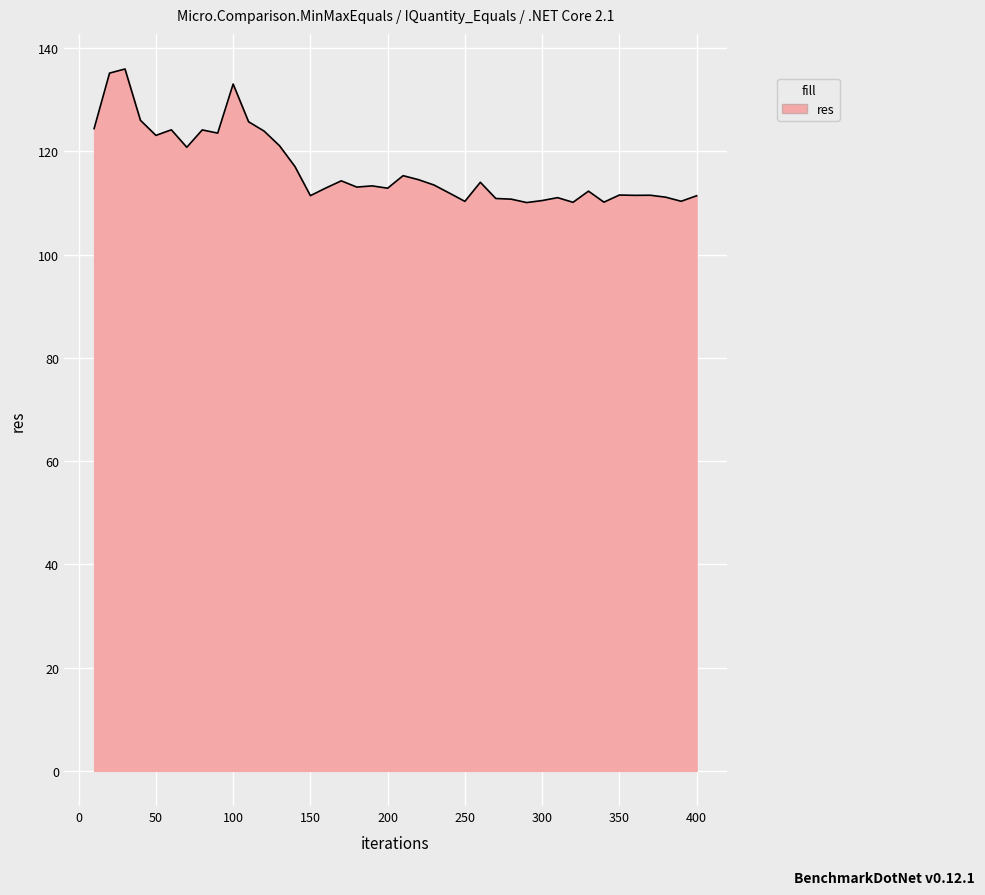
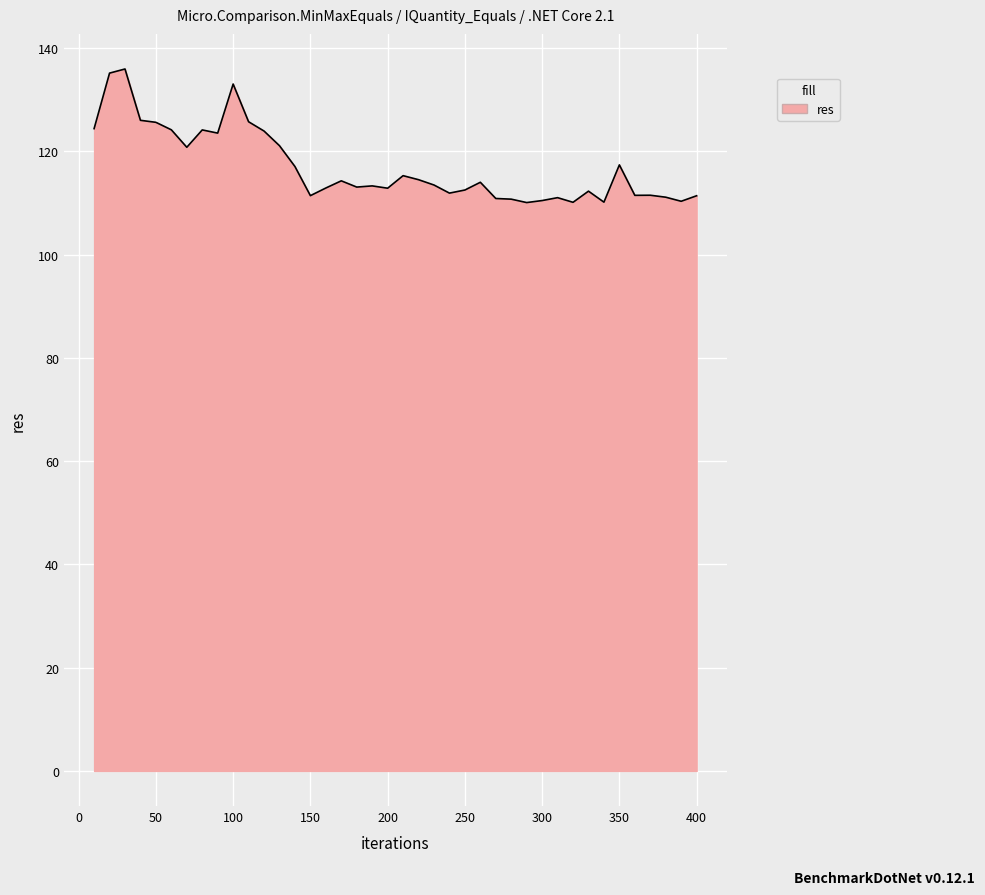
  {
-   "50": 123,
+   "50": 126,
    "100": 133,
    "150": 111,
    "200": 113,
-   "250": 110,
+   "250": 113,
    "300": 110,
-   "350": 112,
+   "350": 117,
    "400": 111
  }
